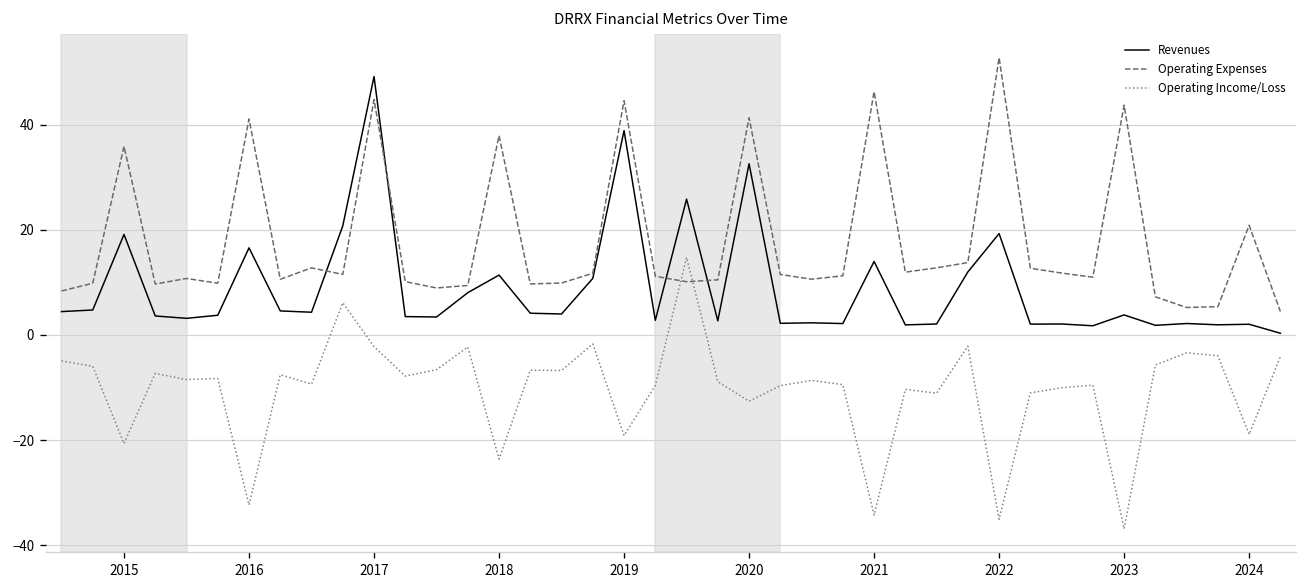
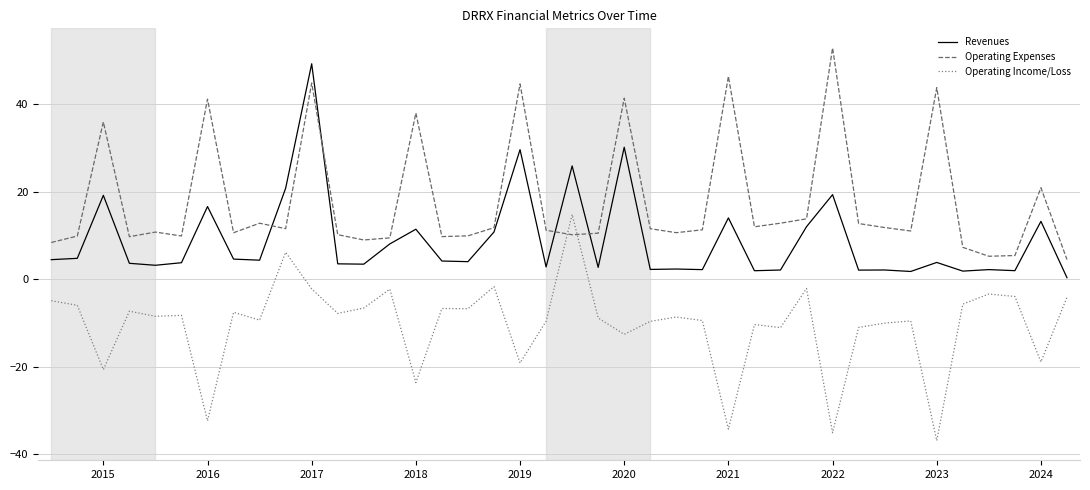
  {
    "Revenues": {
      "2015": 19,
      "2016": 17,
      "2017": 49,
      "2018": 11,
-     "2019": 39,
-     "2020": 33,
+     "2019": 30,
+     "2020": 30,
      "2021": 14,
      "2022": 19,
      "2023": 4,
-     "2024": 2
+     "2024": 13
    }
  }
